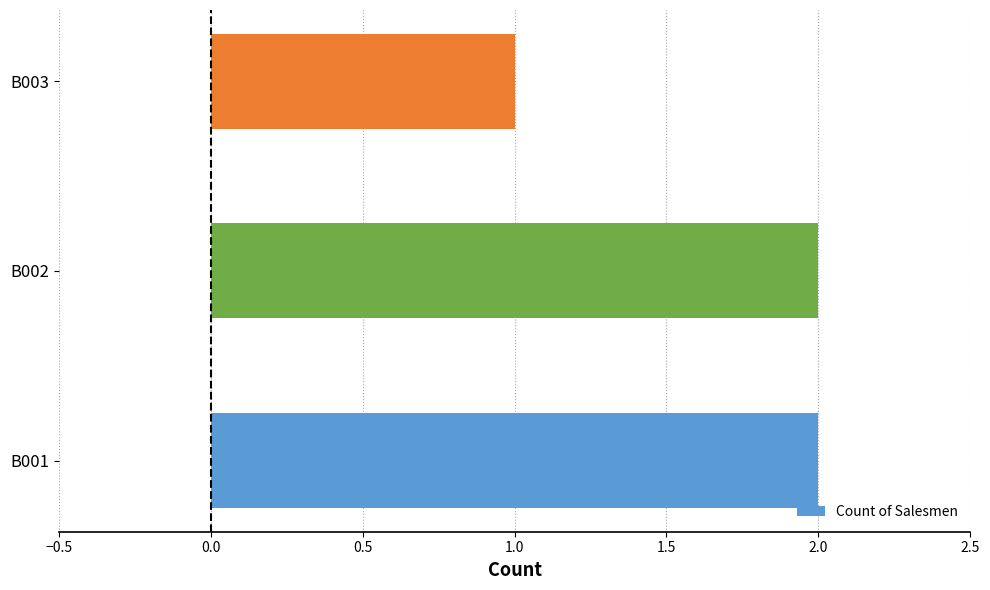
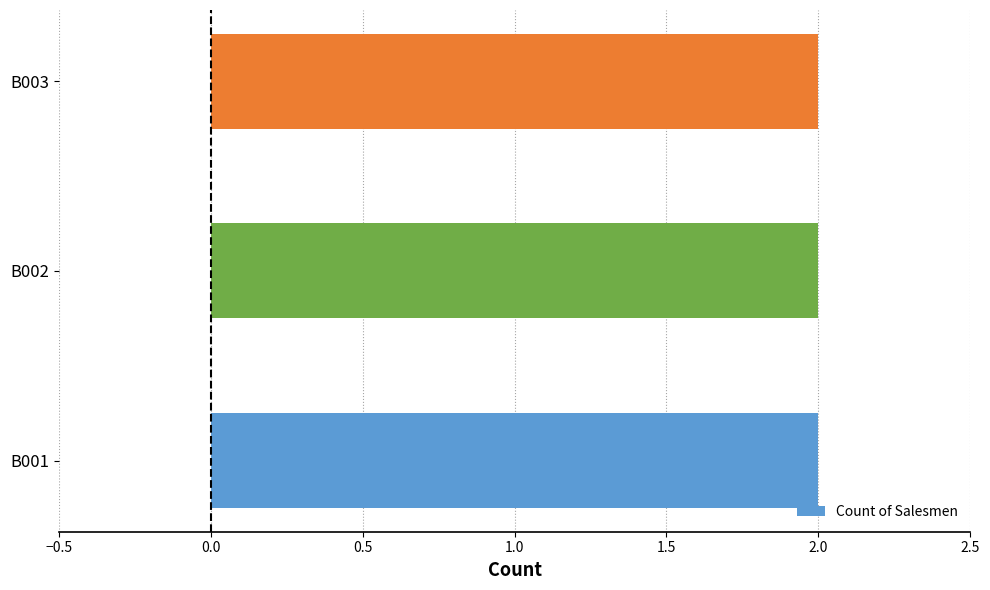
  {
-   "B003": 1,
+   "B003": 2,
    "B002": 2,
    "B001": 2
  }
